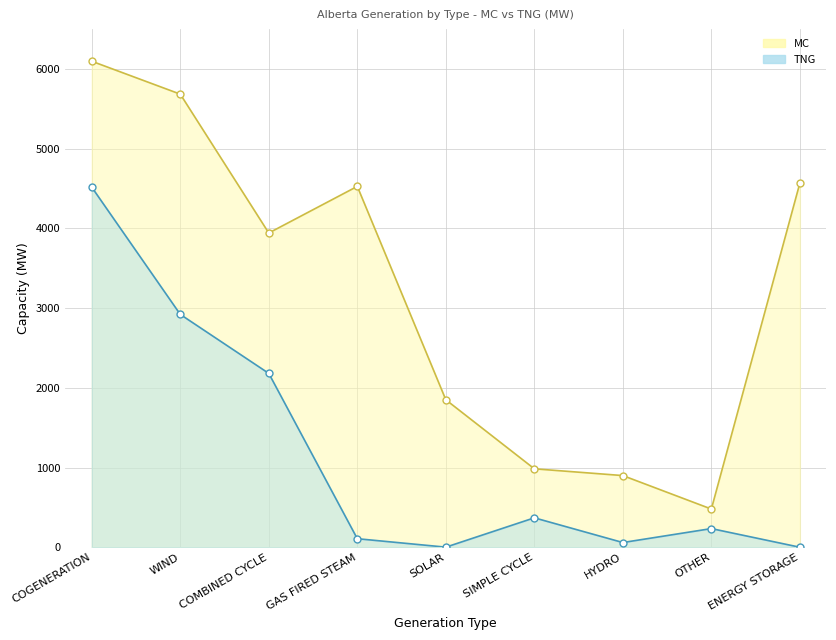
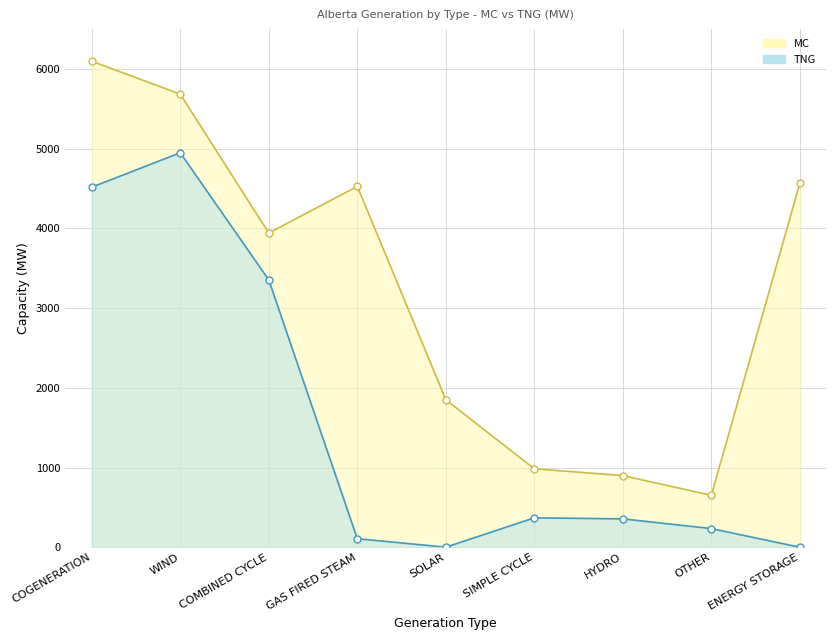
  {
    "MC": {
      "COGENERATION": 6100,
      "WIND": 5700,
      "COMBINED CYCLE": 3900,
      "GAS FIRED STEAM": 4500,
      "SOLAR": 1900,
      "SIMPLE CYCLE": 1000,
      "HYDRO": 900,
-     "OTHER": 500,
+     "OTHER": 700,
      "ENERGY STORAGE": 4600
    },
    "TNG": {
      "COGENERATION": 4500,
-     "WIND": 2900,
-     "COMBINED CYCLE": 2200,
+     "WIND": 4900,
+     "COMBINED CYCLE": 3400,
      "GAS FIRED STEAM": 100,
      "SOLAR": 0,
      "SIMPLE CYCLE": 400,
-     "HYDRO": 100,
+     "HYDRO": 400,
      "OTHER": 200,
      "ENERGY STORAGE": 0
    }
  }
